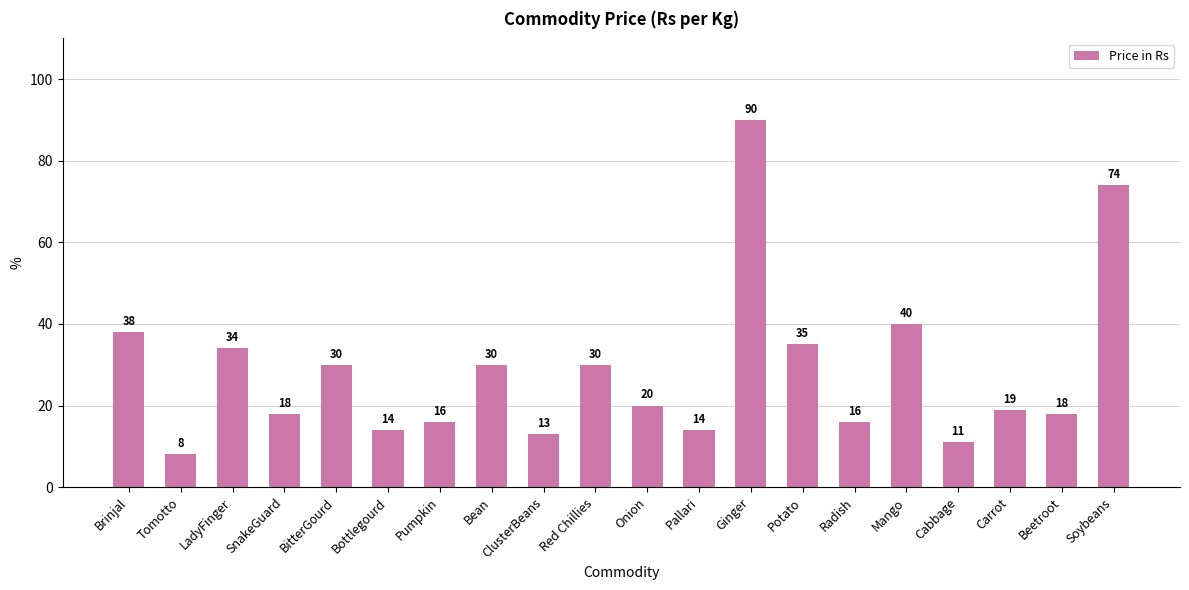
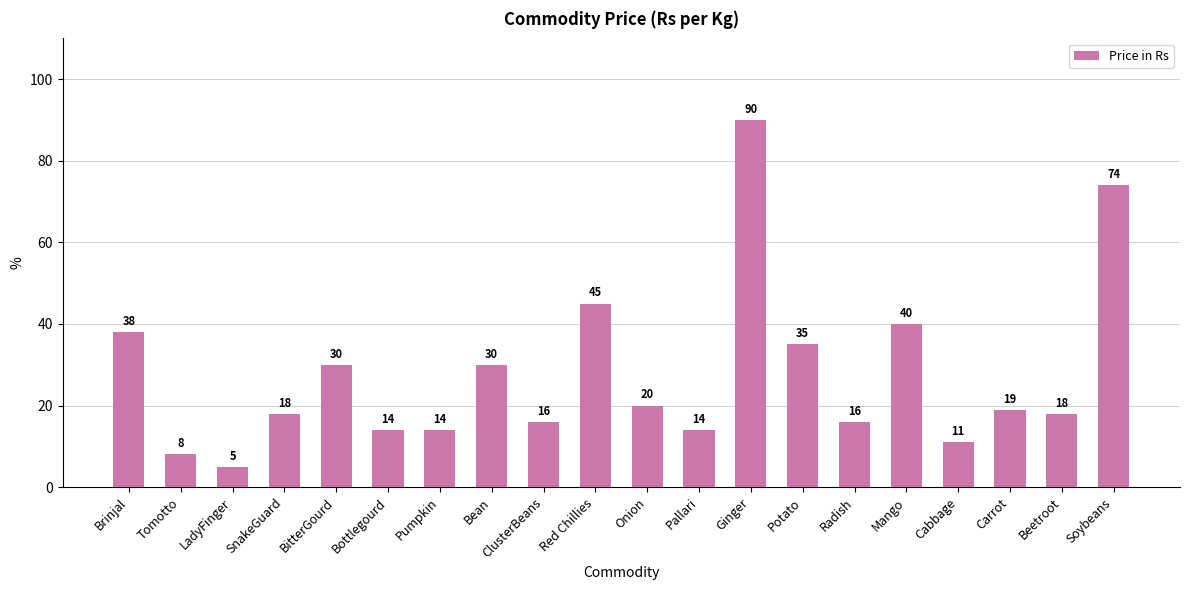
  {
    "Brinjal": 38,
    "Tomotto": 8,
-   "LadyFinger": 34,
+   "LadyFinger": 5,
    "SnakeGuard": 18,
    "BitterGourd": 30,
    "Bottlegourd": 14,
-   "Pumpkin": 16,
+   "Pumpkin": 14,
    "Bean": 30,
-   "ClusterBeans": 13,
-   "Red Chillies": 30,
+   "ClusterBeans": 16,
+   "Red Chillies": 45,
    "Onion": 20,
    "Pallari": 14,
    "Ginger": 90,
    "Potato": 35,
    "Radish": 16,
    "Mango": 40,
    "Cabbage": 11,
    "Carrot": 19,
    "Beetroot": 18,
    "Soybeans": 74
  }
